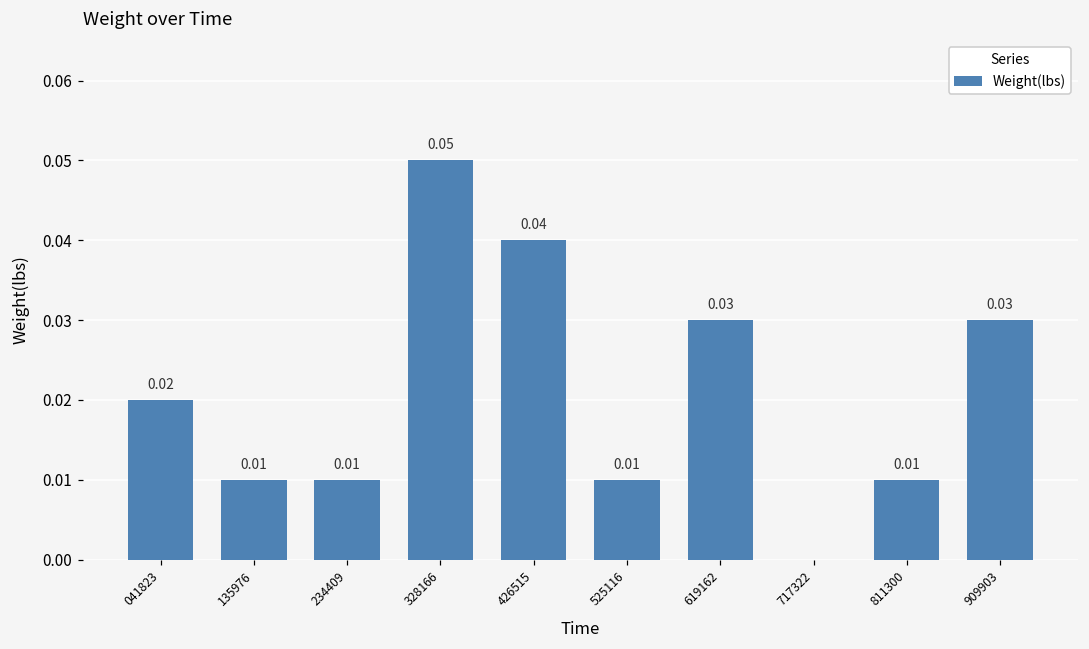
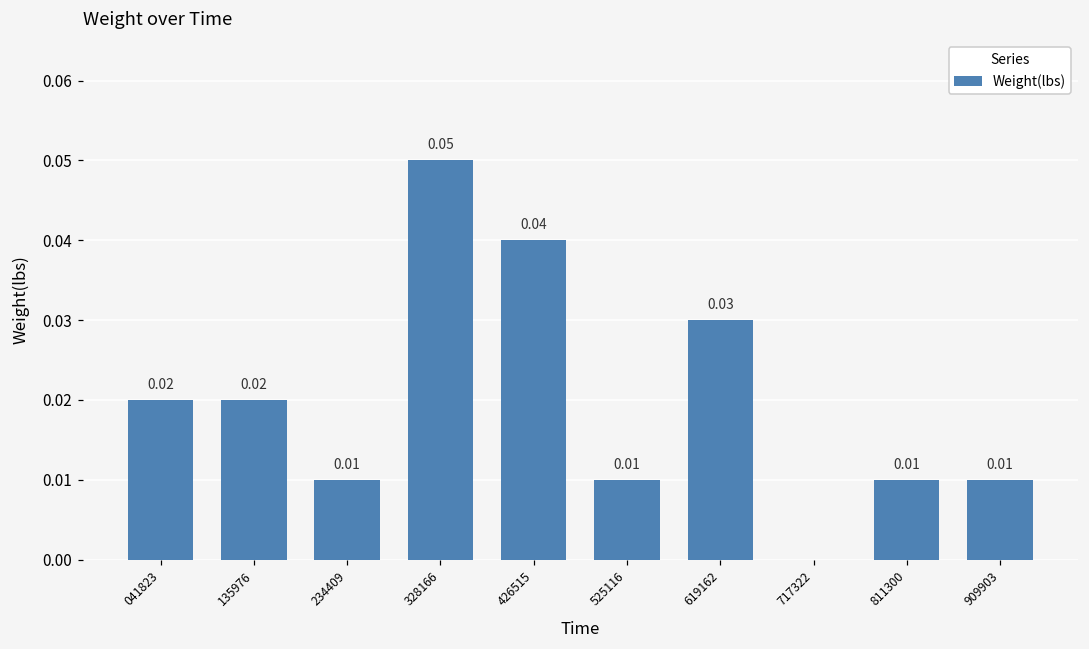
  {
    "041823": 0.02,
-   "135976": 0.01,
+   "135976": 0.02,
    "234409": 0.01,
    "328166": 0.05,
    "426515": 0.04,
    "525116": 0.01,
    "619162": 0.03,
    "811300": 0.01,
-   "909903": 0.03
+   "909903": 0.01
  }
